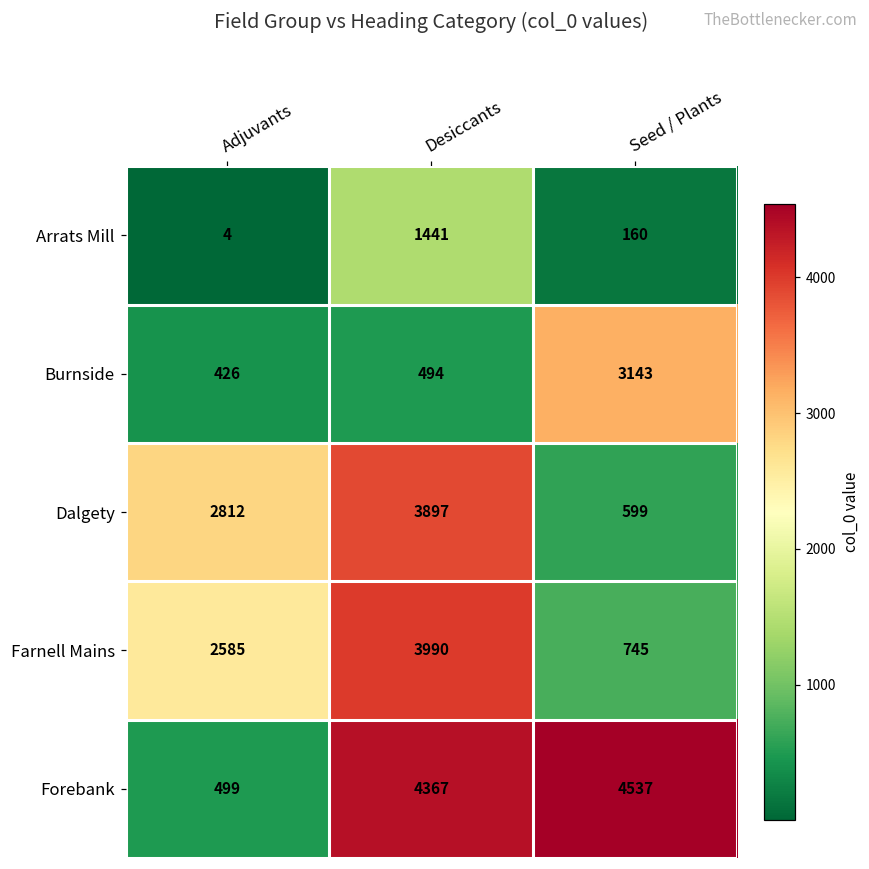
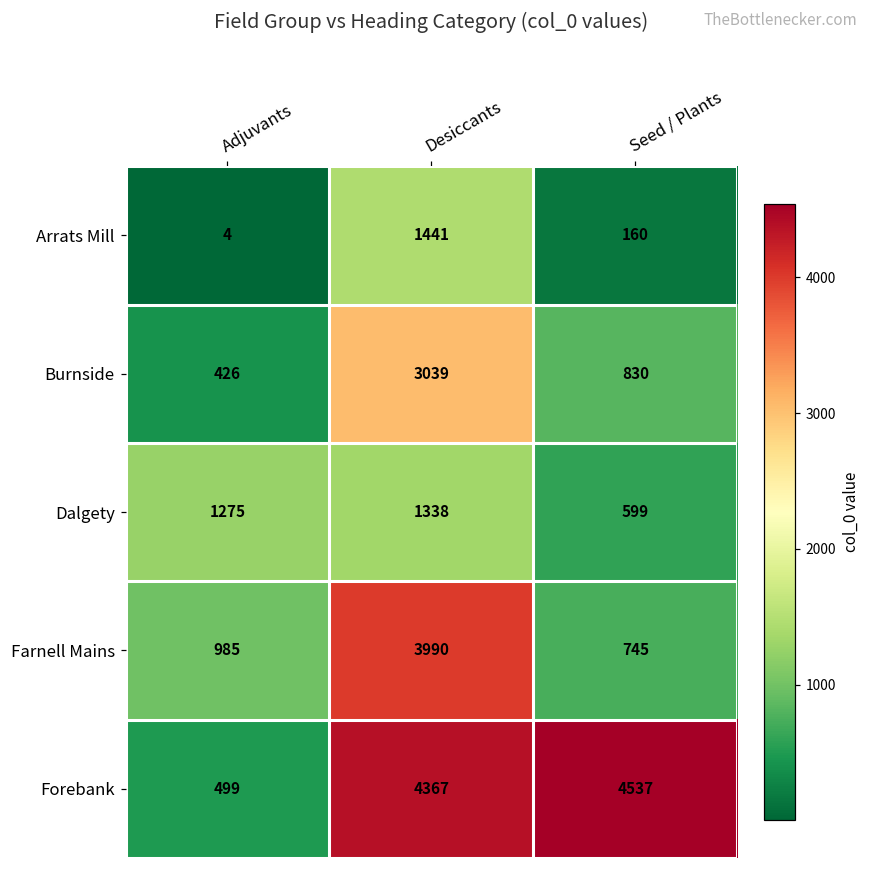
  {
    "Arrats Mill": {
      "Adjuvants": 4,
      "Desiccants": 1441,
      "Seed / Plants": 160
    },
    "Burnside": {
      "Adjuvants": 426,
-     "Desiccants": 494,
-     "Seed / Plants": 3143
+     "Desiccants": 3039,
+     "Seed / Plants": 830
    },
    "Dalgety": {
-     "Adjuvants": 2812,
-     "Desiccants": 3897,
+     "Adjuvants": 1275,
+     "Desiccants": 1338,
      "Seed / Plants": 599
    },
    "Farnell Mains": {
-     "Adjuvants": 2585,
+     "Adjuvants": 985,
      "Desiccants": 3990,
      "Seed / Plants": 745
    },
    "Forebank": {
      "Adjuvants": 499,
      "Desiccants": 4367,
      "Seed / Plants": 4537
    }
  }
